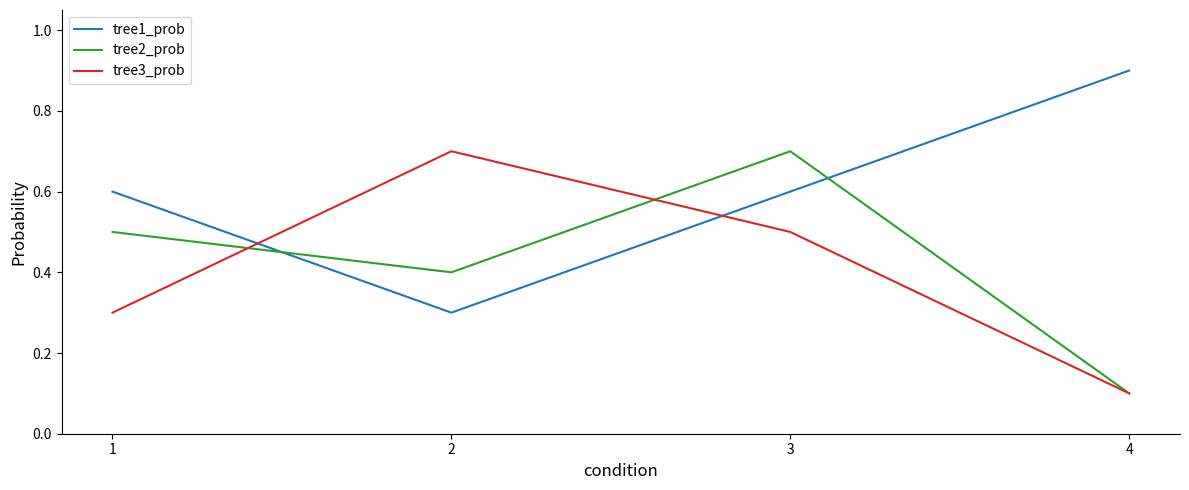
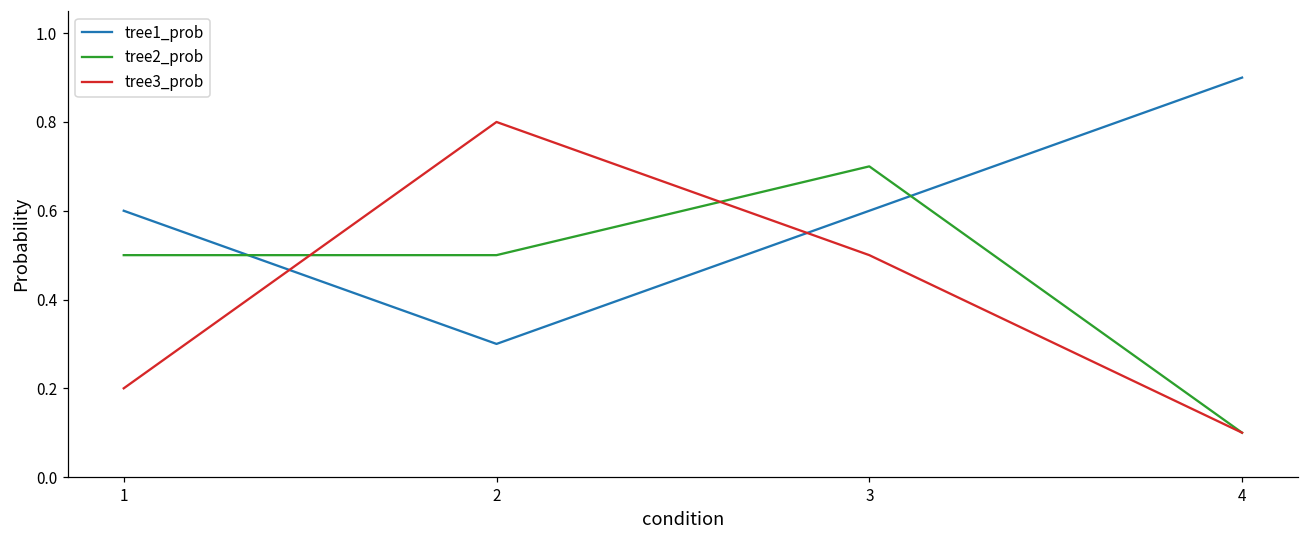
  {
    "tree1_prob": {
      "1": 0.6,
      "2": 0.3,
      "3": 0.6,
      "4": 0.9
    },
    "tree2_prob": {
      "1": 0.5,
-     "2": 0.4,
+     "2": 0.5,
      "3": 0.7
    },
    "tree3_prob": {
-     "1": 0.3,
-     "2": 0.7,
+     "1": 0.2,
+     "2": 0.8,
      "3": 0.5
    }
  }
